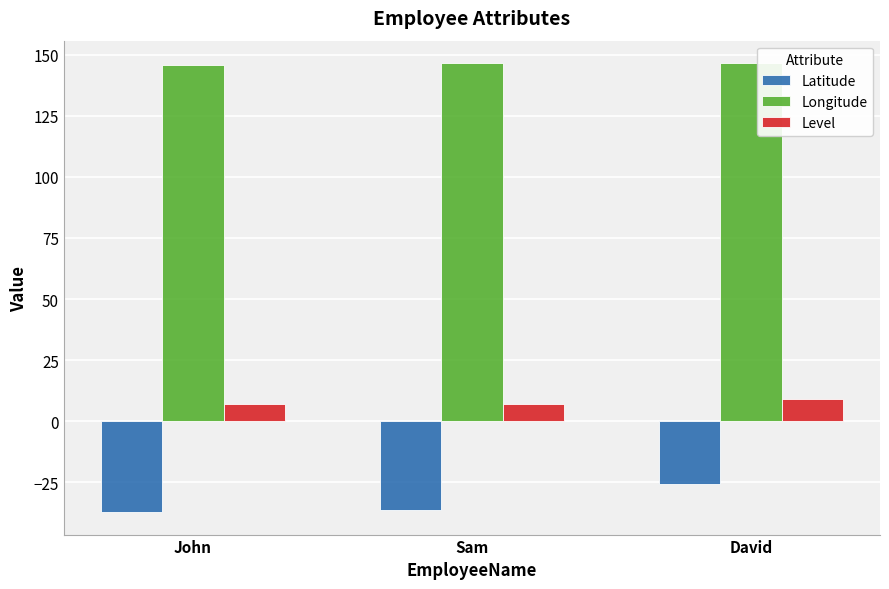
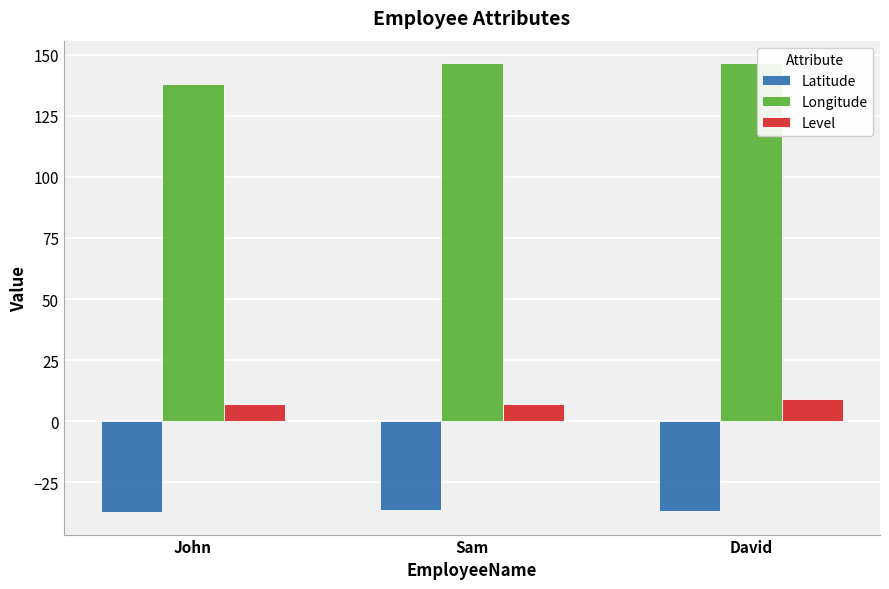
  {
    "Latitude": {
      "John": -37,
      "Sam": -37,
-     "David": -26
+     "David": -37
    },
    "Longitude": {
-     "John": 146,
+     "John": 138,
      "Sam": 147,
      "David": 147
    },
    "Level": {
      "John": 7,
      "Sam": 7,
      "David": 9
    }
  }
